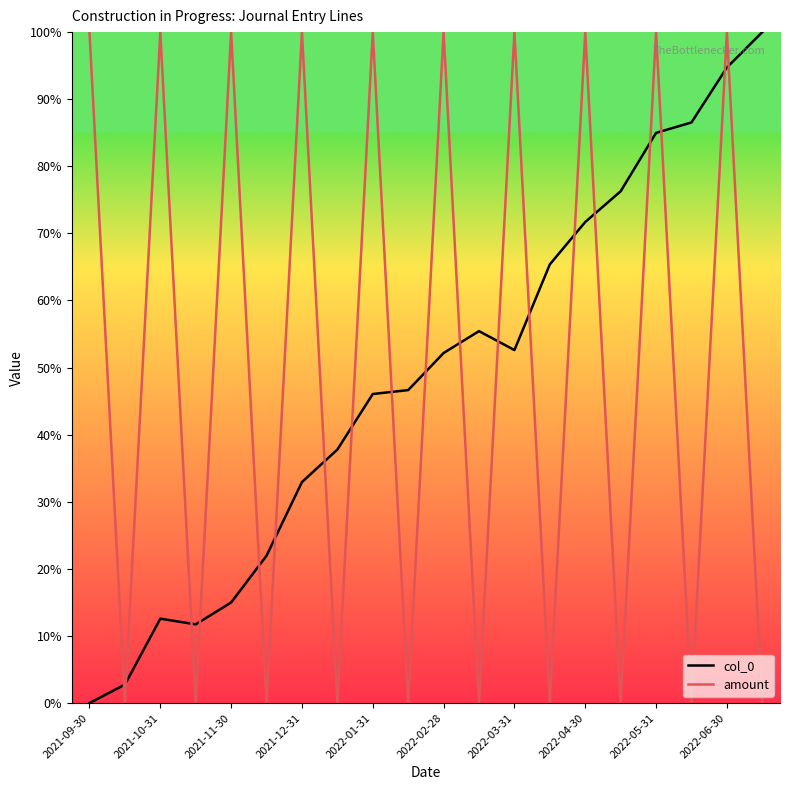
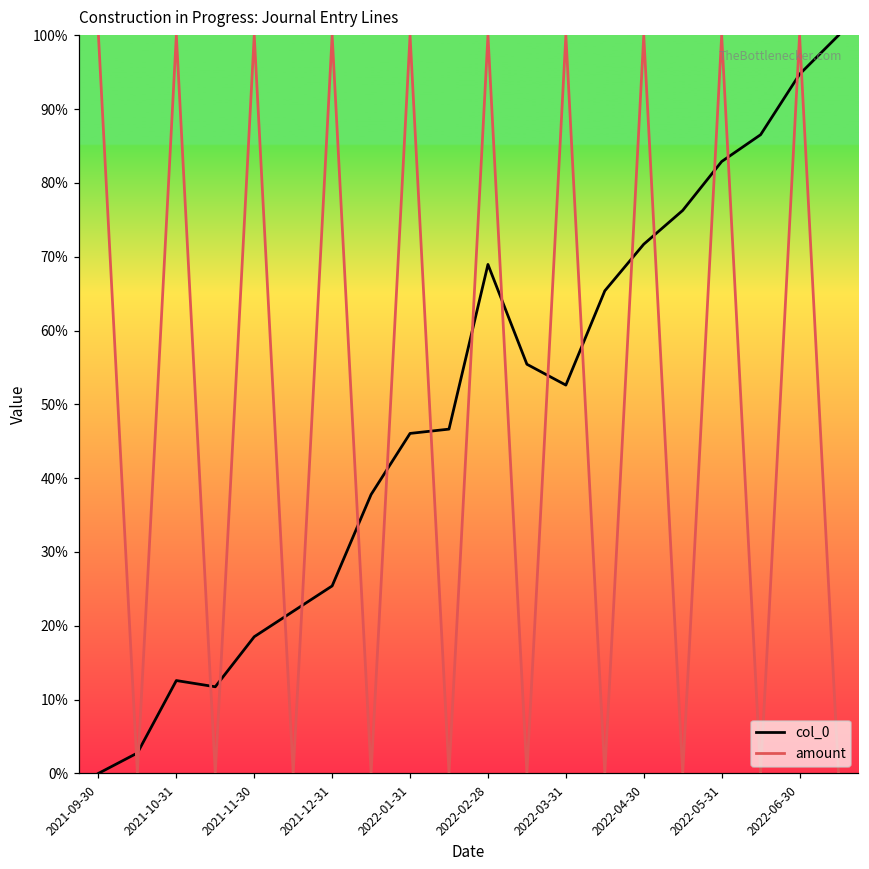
  {
    "col_0": {
      "2021-09-30": "0%",
      "2021-10-31": "13%",
-     "2021-11-30": "15%",
-     "2021-12-31": "33%",
+     "2021-11-30": "19%",
+     "2021-12-31": "25%",
      "2022-01-31": "46%",
-     "2022-02-28": "52%",
+     "2022-02-28": "69%",
      "2022-03-31": "53%",
      "2022-04-30": "72%",
-     "2022-05-31": "85%",
+     "2022-05-31": "83%",
      "2022-06-30": "95%"
    },
    "amount": {
      "2021-09-30": "100%",
      "2021-10-31": "100%",
      "2021-11-30": "100%",
      "2021-12-31": "100%",
      "2022-01-31": "100%",
      "2022-02-28": "100%",
      "2022-03-31": "100%",
      "2022-04-30": "100%",
      "2022-05-31": "100%",
      "2022-06-30": "100%"
    }
  }
